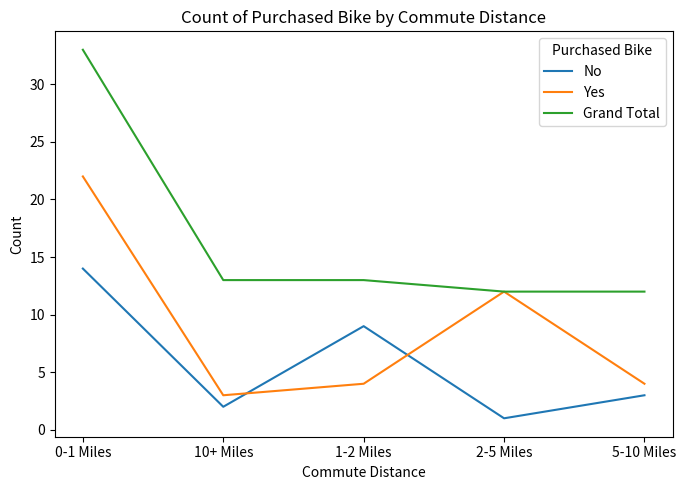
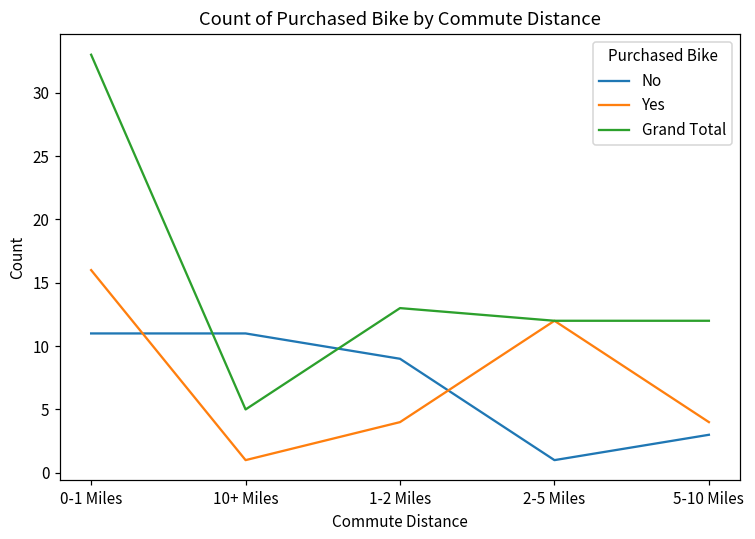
  {
    "No": {
-     "0-1 Miles": 14,
-     "10+ Miles": 2,
+     "0-1 Miles": 11,
+     "10+ Miles": 11,
      "1-2 Miles": 9,
      "2-5 Miles": 1,
      "5-10 Miles": 3
    },
    "Yes": {
-     "0-1 Miles": 22,
-     "10+ Miles": 3,
+     "0-1 Miles": 16,
+     "10+ Miles": 1,
      "1-2 Miles": 4,
      "5-10 Miles": 4
    },
    "Grand Total": {
      "0-1 Miles": 33,
-     "10+ Miles": 13,
+     "10+ Miles": 5,
      "1-2 Miles": 13,
      "5-10 Miles": 12
    }
  }
